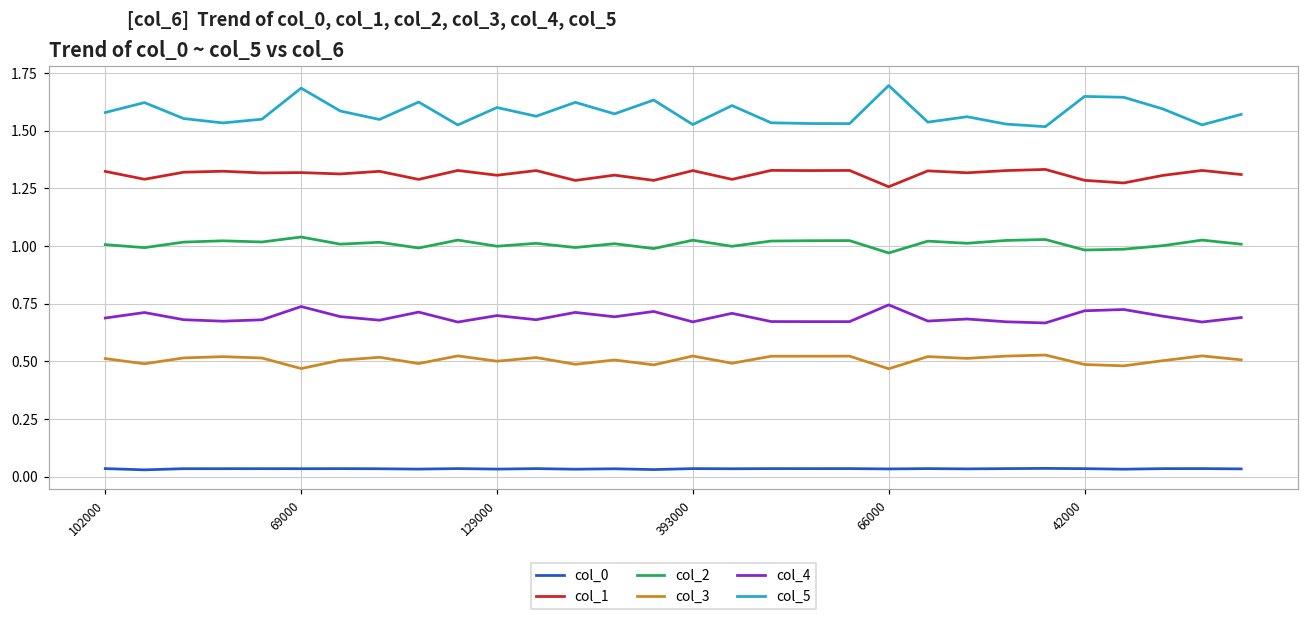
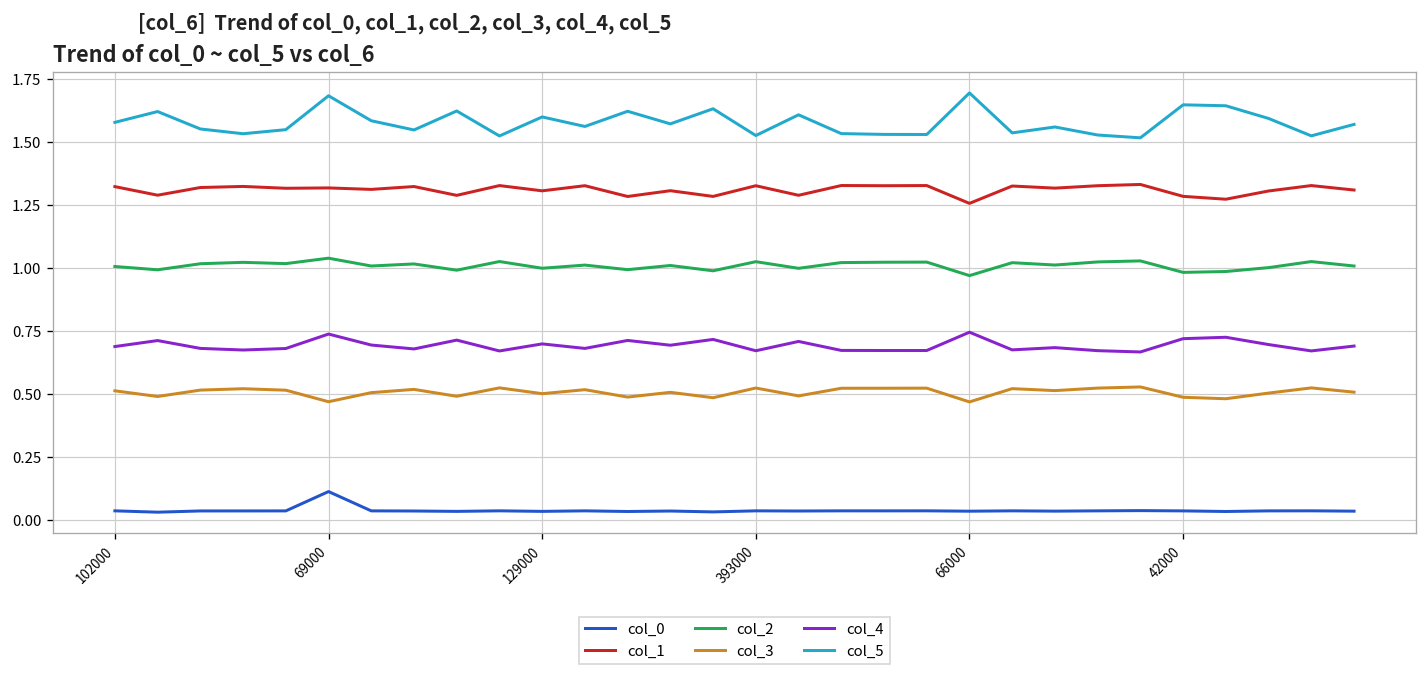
  {
    "col_0": {
      "102000": 0.03,
-     "69000": 0.03,
+     "69000": 0.11,
      "129000": 0.03,
      "393000": 0.03,
      "66000": 0.03,
      "42000": 0.03
    },
    "col_1": {
      "102000": 1.32,
      "69000": 1.32,
      "129000": 1.31,
      "393000": 1.33,
      "66000": 1.26,
      "42000": 1.29
    },
    "col_2": {
      "102000": 1.01,
      "69000": 1.04,
      "129000": 1.00,
      "393000": 1.03,
      "66000": 0.97,
      "42000": 0.98
    },
    "col_3": {
      "102000": 0.51,
      "69000": 0.47,
      "129000": 0.50,
      "393000": 0.52,
      "66000": 0.47,
      "42000": 0.49
    },
    "col_4": {
      "102000": 0.69,
      "69000": 0.74,
      "129000": 0.70,
      "393000": 0.67,
      "66000": 0.75,
      "42000": 0.72
    },
    "col_5": {
      "102000": 1.58,
      "69000": 1.69,
      "129000": 1.60,
      "393000": 1.53,
      "66000": 1.70,
      "42000": 1.65
    }
  }
